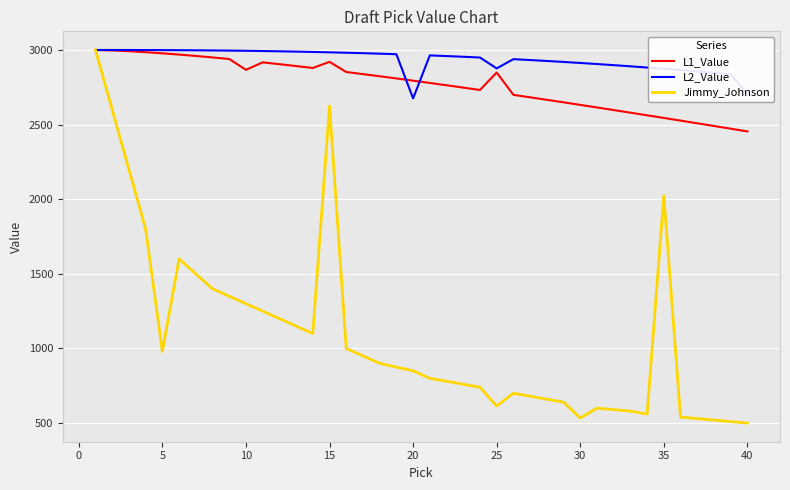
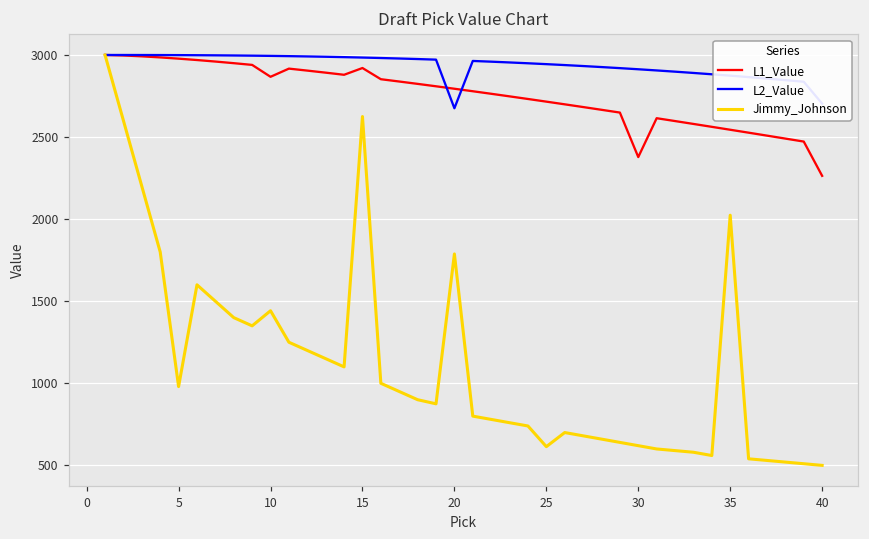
  {
    "L1_Value": {
      "5": 2980,
      "10": 2870,
      "15": 2920,
      "20": 2790,
-     "25": 2850,
-     "30": 2630,
+     "25": 2720,
+     "30": 2380,
      "35": 2540,
-     "40": 2450
+     "40": 2260
    },
    "L2_Value": {
      "5": 3000,
      "10": 2990,
      "15": 2980,
      "20": 2680,
-     "25": 2880,
+     "25": 2940,
      "30": 2910
    },
    "Jimmy_Johnson": {
      "5": 980,
-     "10": 1300,
+     "10": 1440,
      "15": 2630,
-     "20": 850,
+     "20": 1790,
      "25": 610,
-     "30": 530,
+     "30": 620,
      "35": 2020,
      "40": 500
    }
  }
